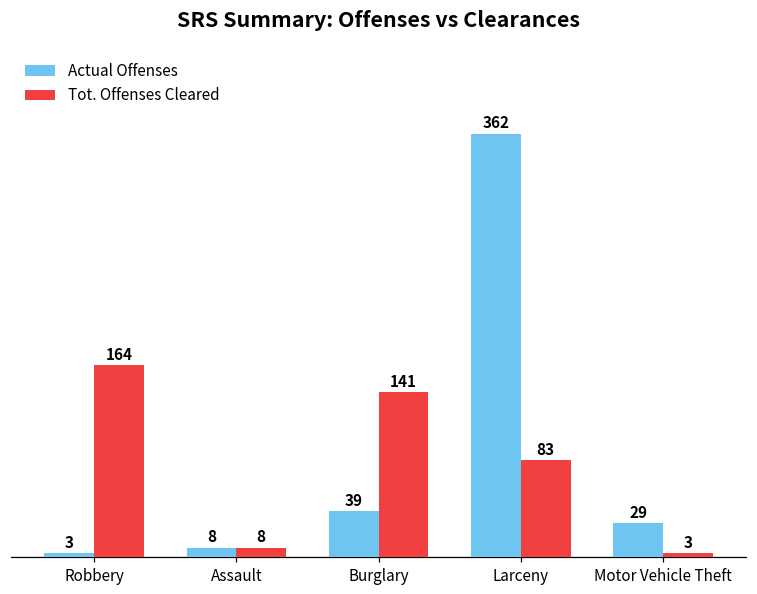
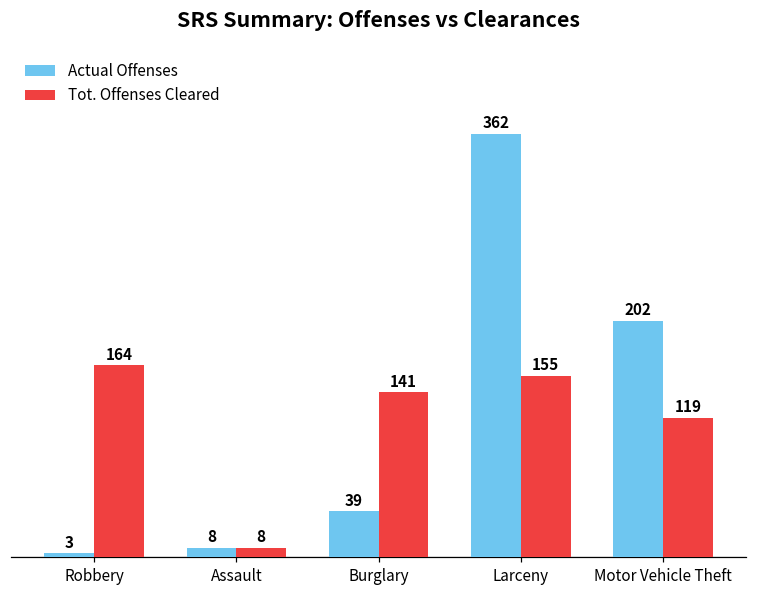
  {
    "Actual Offenses": {
      "Robbery": 3,
      "Assault": 8,
      "Burglary": 39,
      "Larceny": 362,
-     "Motor Vehicle Theft": 29
+     "Motor Vehicle Theft": 202
    },
    "Tot. Offenses Cleared": {
      "Robbery": 164,
      "Assault": 8,
      "Burglary": 141,
-     "Larceny": 83,
-     "Motor Vehicle Theft": 3
+     "Larceny": 155,
+     "Motor Vehicle Theft": 119
    }
  }
